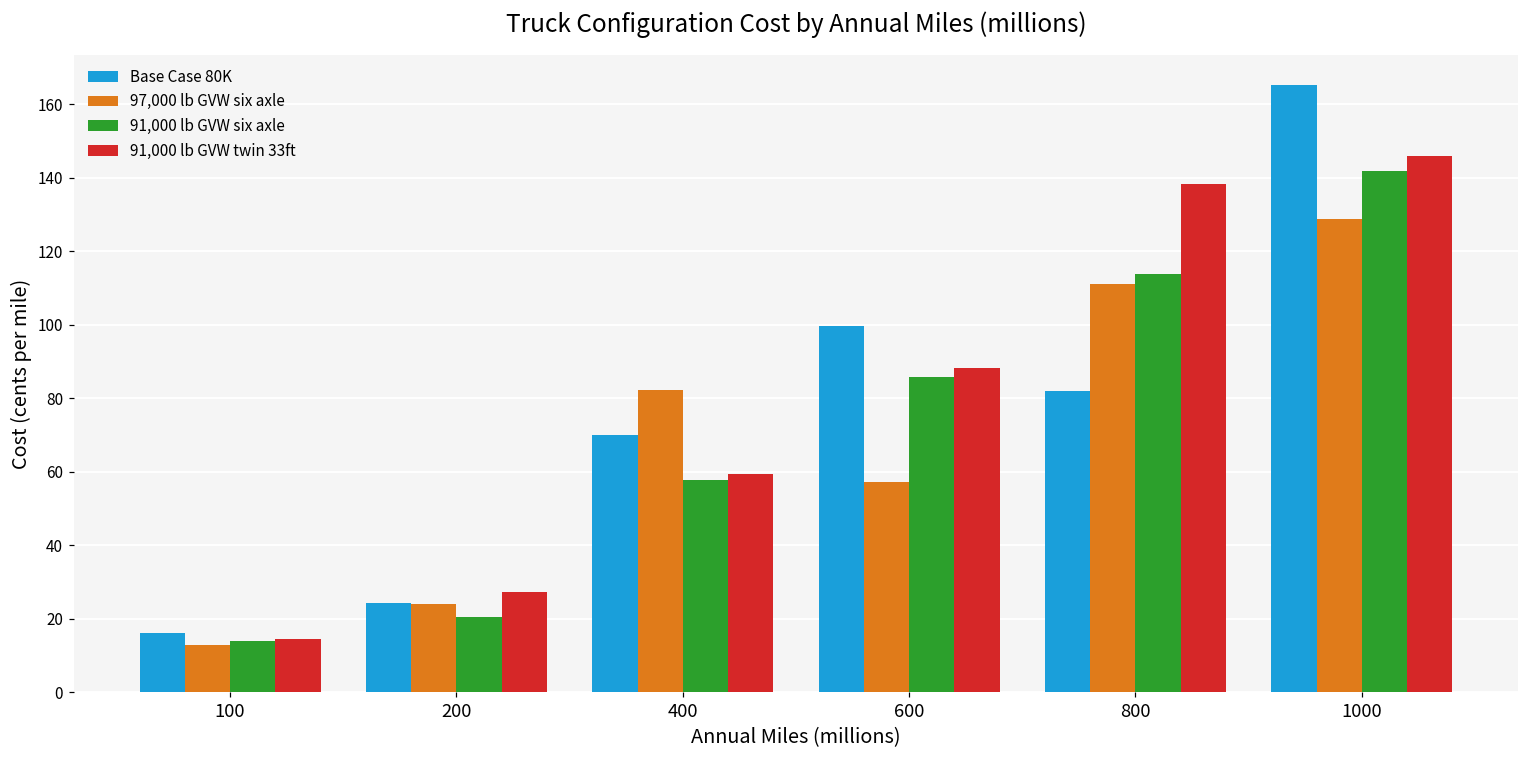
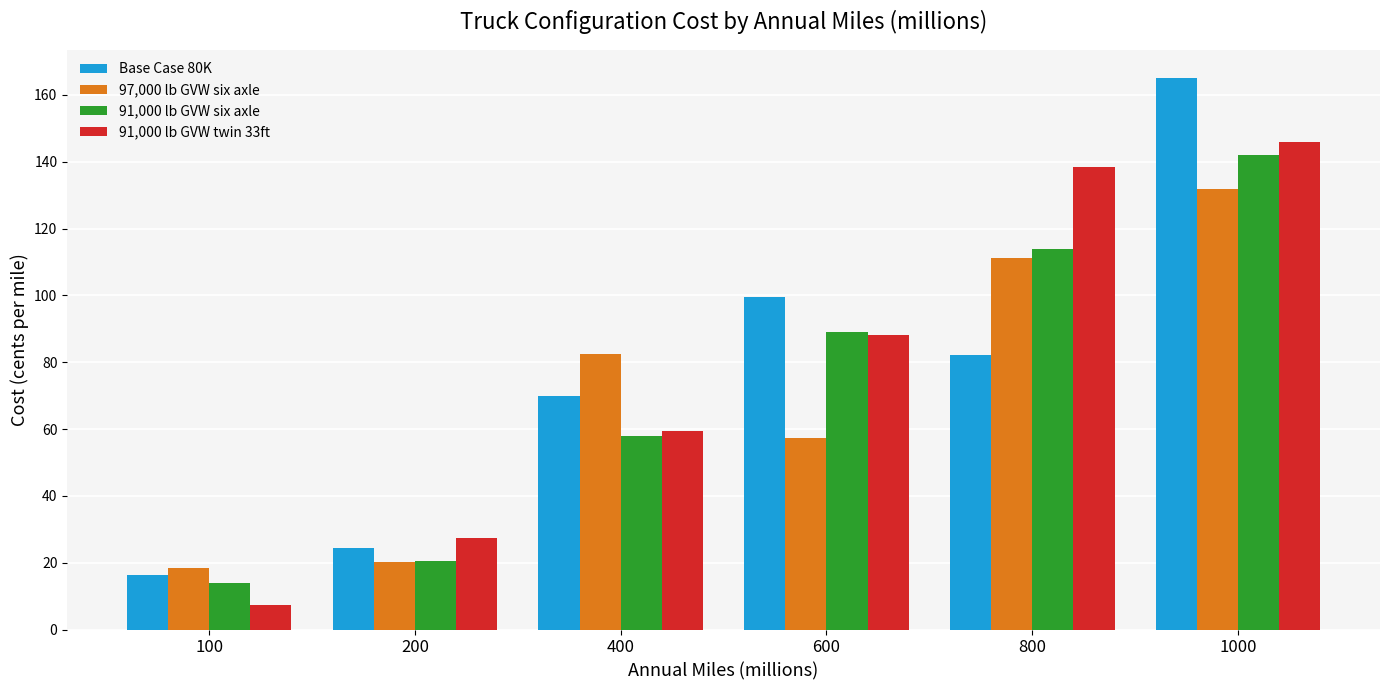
  {
    "Base Case 80K": {
      "100": 16,
      "200": 24,
      "400": 70,
      "600": 100,
      "800": 82,
      "1000": 165
    },
    "97,000 lb GVW six axle": {
-     "100": 13,
-     "200": 24,
+     "100": 18,
+     "200": 20,
      "400": 82,
      "600": 57,
      "800": 111,
-     "1000": 129
+     "1000": 132
    },
    "91,000 lb GVW six axle": {
      "100": 14,
      "200": 20,
      "400": 58,
-     "600": 86,
+     "600": 89,
      "800": 114,
      "1000": 142
    },
    "91,000 lb GVW twin 33ft": {
-     "100": 14,
+     "100": 7,
      "200": 27,
      "400": 59,
      "600": 88,
      "800": 138,
      "1000": 146
    }
  }
